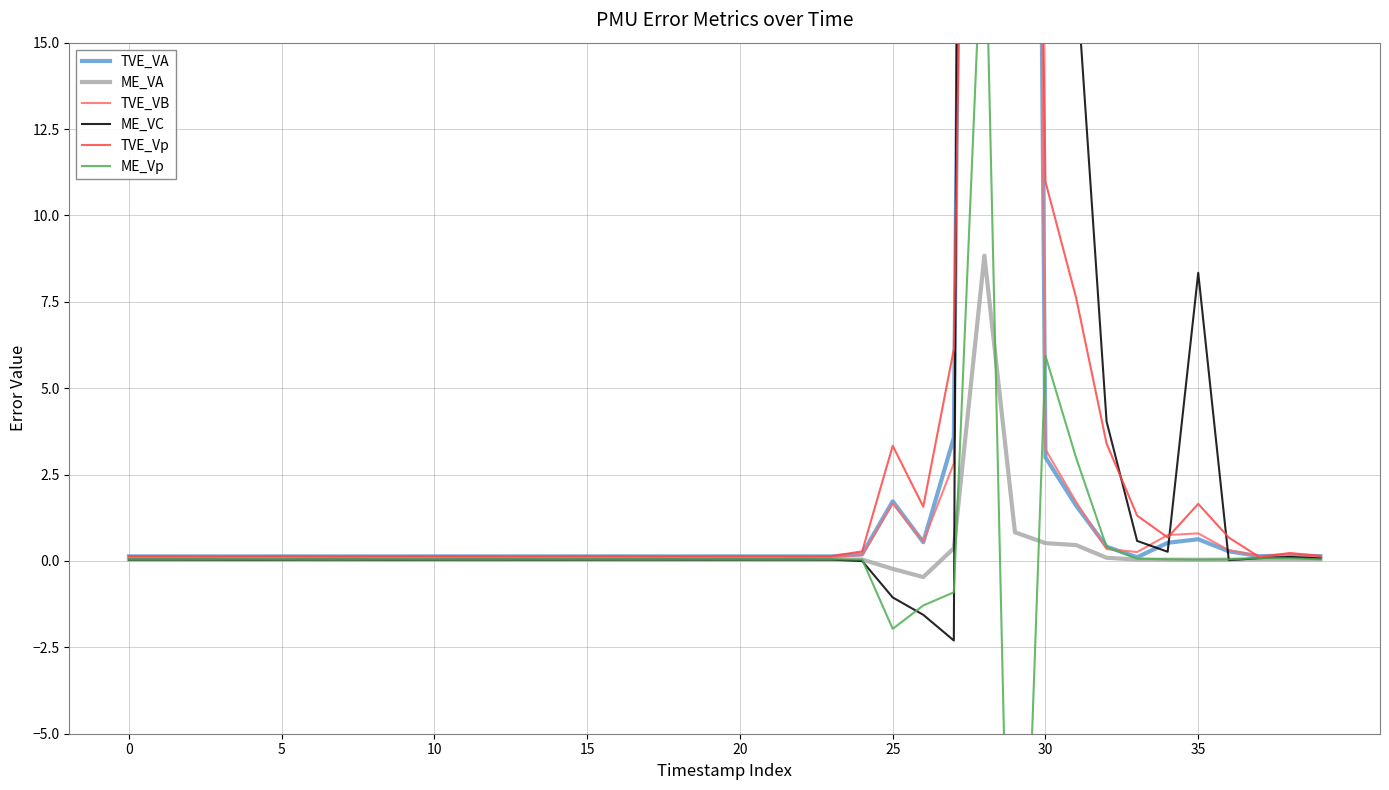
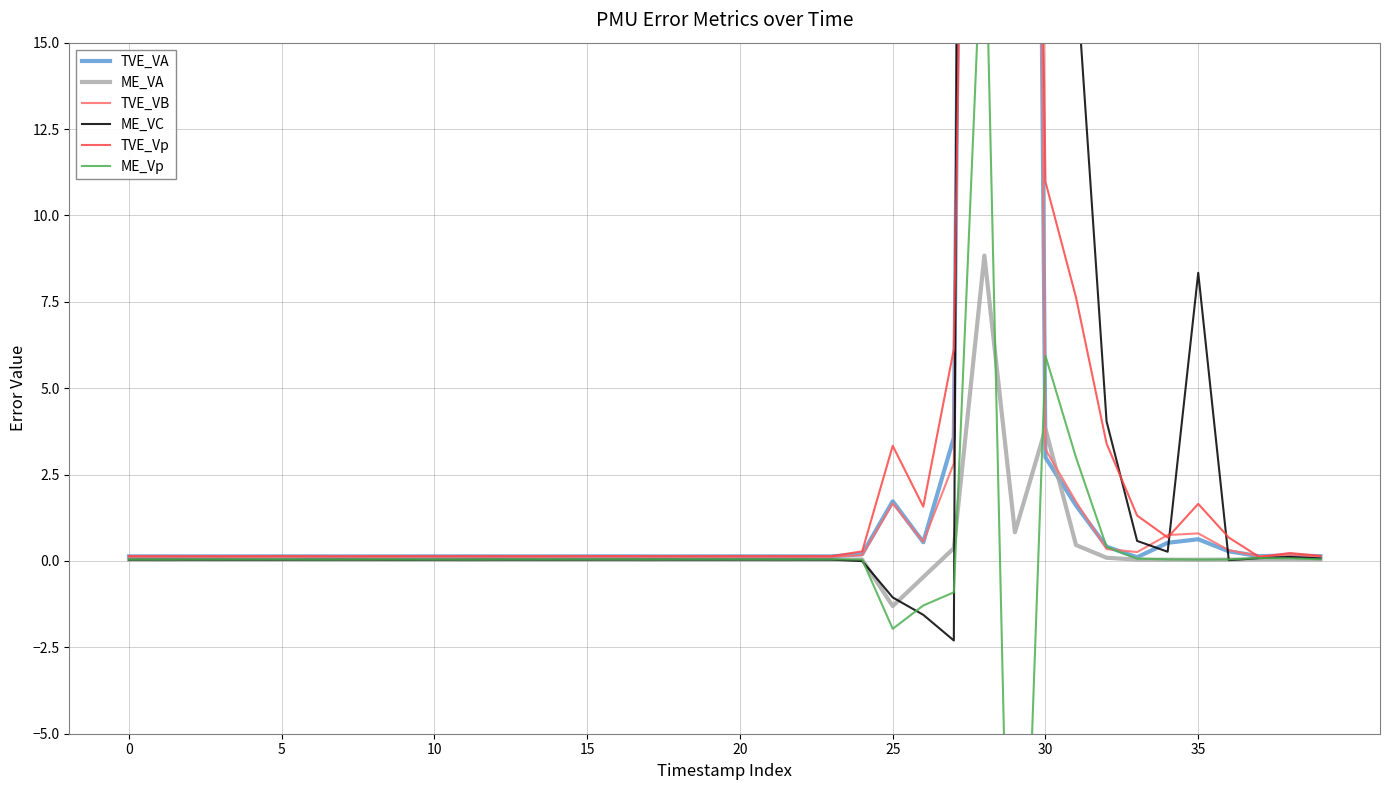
  {
    "TVE_VA": {
      "30": 3.0,
      "35": 0.6
    },
    "ME_VA": {
-     "25": -0.2,
-     "30": 0.5
+     "25": -1.3,
+     "30": 3.8
    },
    "ME_VC": {
      "25": -1.1,
      "35": 8.3
    },
    "ME_Vp": {
      "25": -2.0,
      "30": 5.9
    }
  }
